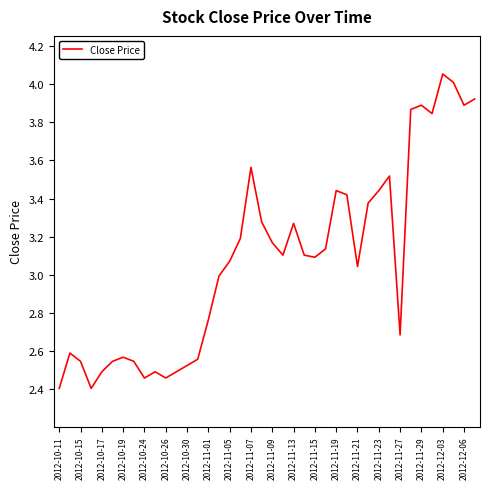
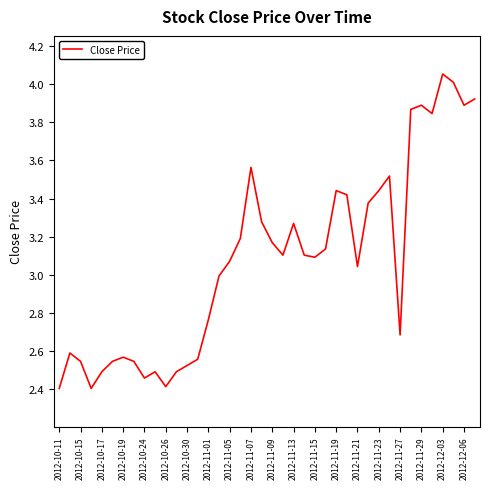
  {
    "2012-10-11": 2.40,
    "2012-10-15": 2.55,
    "2012-10-17": 2.49,
    "2012-10-19": 2.57,
    "2012-10-24": 2.46,
-   "2012-10-26": 2.46,
+   "2012-10-26": 2.41,
    "2012-10-30": 2.52,
    "2012-11-01": 2.76,
    "2012-11-05": 3.07,
    "2012-11-07": 3.56,
    "2012-11-09": 3.17,
    "2012-11-13": 3.27,
    "2012-11-15": 3.09,
    "2012-11-19": 3.44,
    "2012-11-21": 3.04,
    "2012-11-23": 3.44,
    "2012-11-27": 2.68,
    "2012-11-29": 3.89,
    "2012-12-03": 4.05,
    "2012-12-06": 3.89
  }
